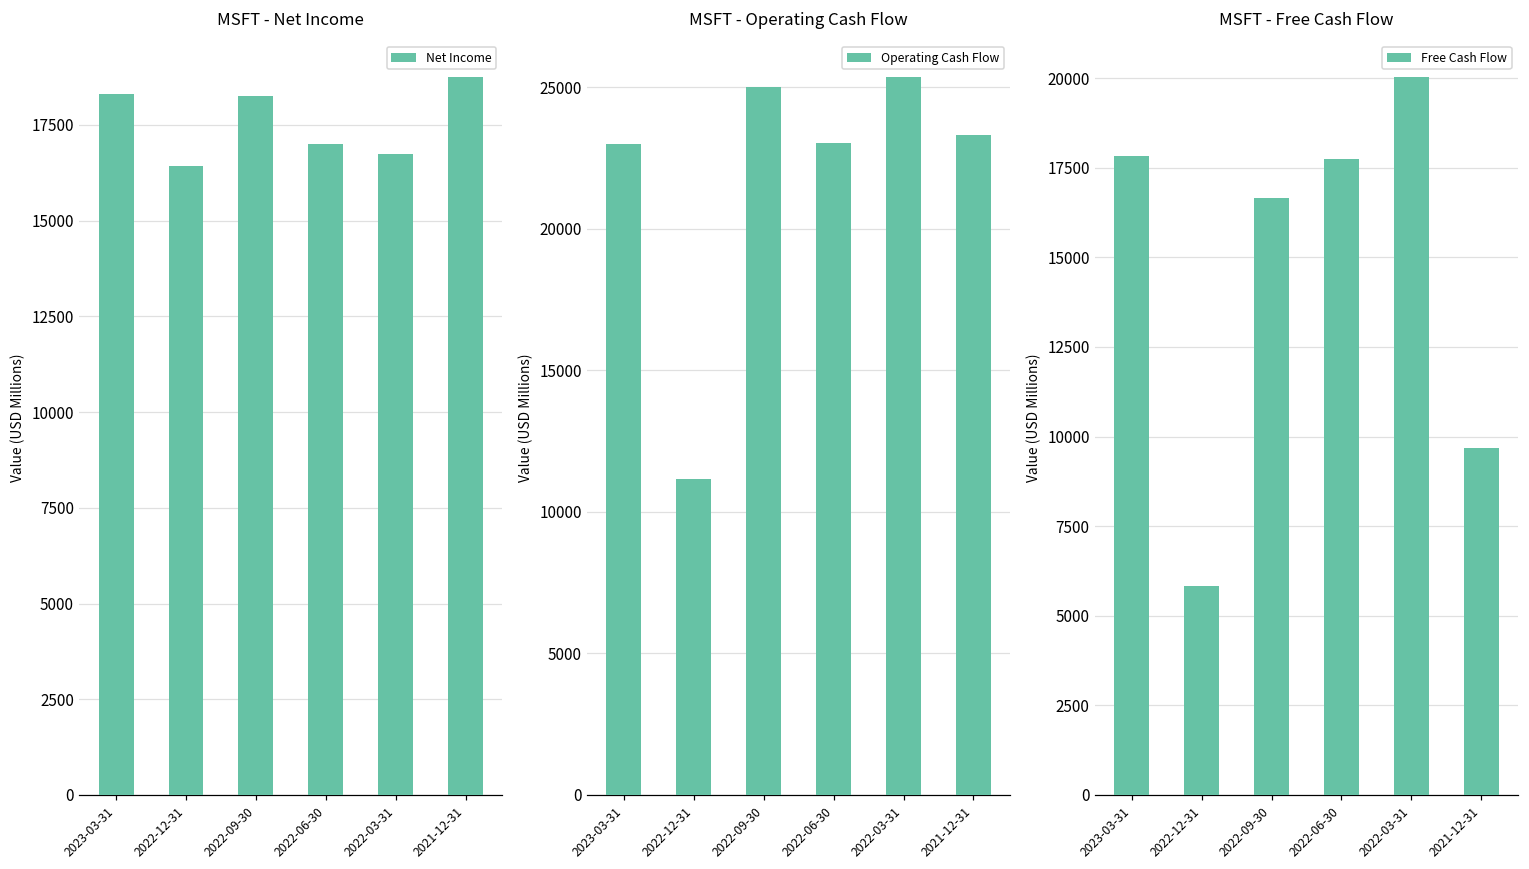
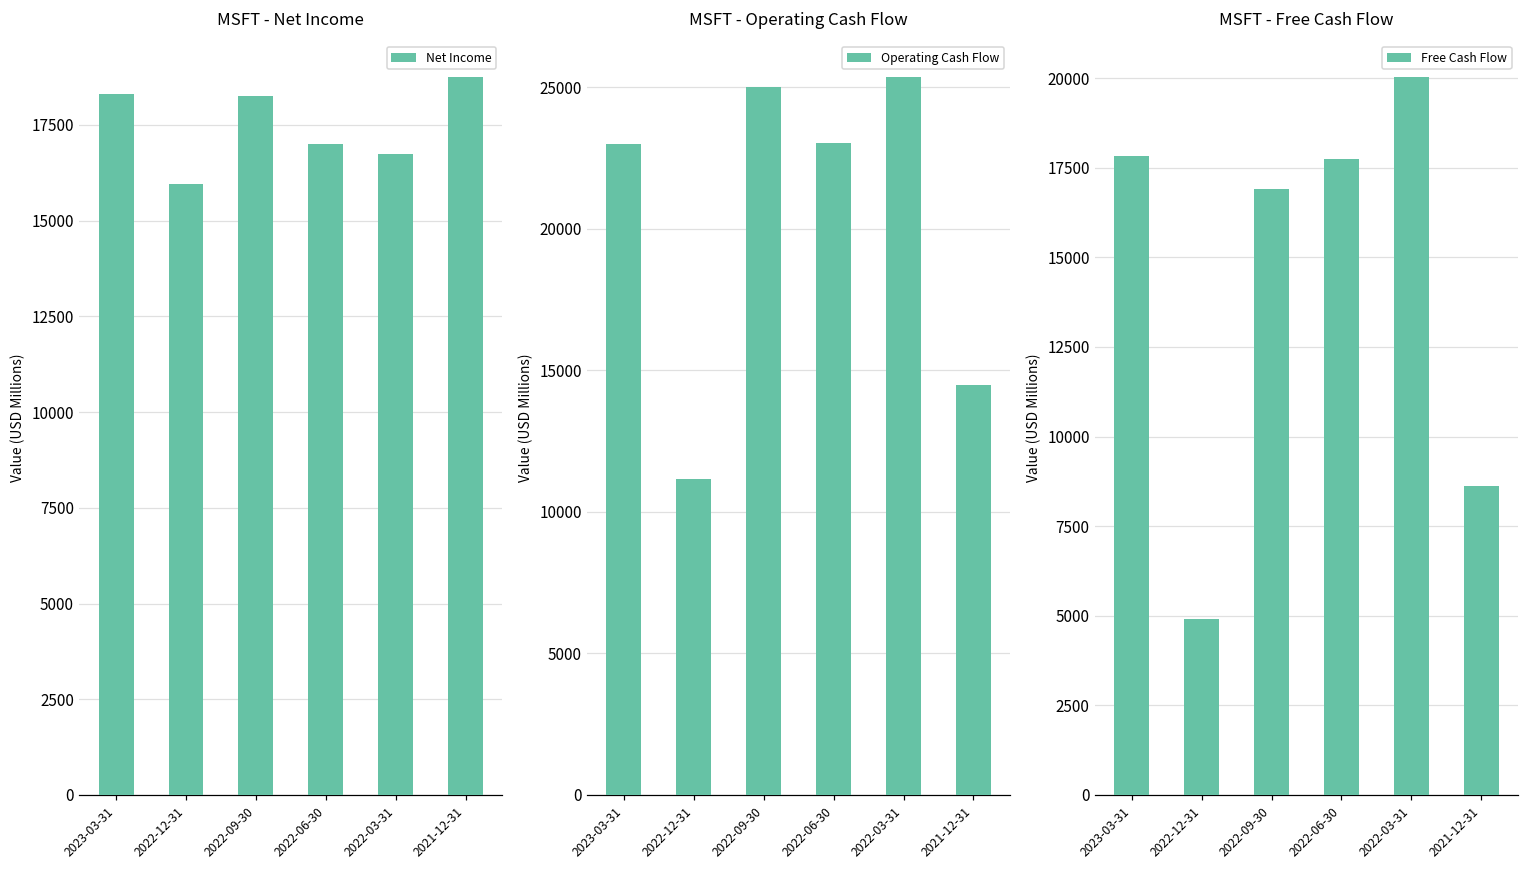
  {
    "MSFT - Net Income": {
      "2023-03-31": 18300,
-     "2022-12-31": 16400,
+     "2022-12-31": 16000,
      "2022-09-30": 18300,
      "2022-06-30": 17000,
      "2022-03-31": 16700,
      "2021-12-31": 18800
    },
    "MSFT - Operating Cash Flow": {
      "2023-03-31": 23000,
      "2022-12-31": 11200,
      "2022-09-30": 25000,
      "2022-06-30": 23000,
      "2022-03-31": 25400,
-     "2021-12-31": 23300
+     "2021-12-31": 14500
    },
    "MSFT - Free Cash Flow": {
      "2023-03-31": 17800,
-     "2022-12-31": 5800,
-     "2022-09-30": 16700,
+     "2022-12-31": 4900,
+     "2022-09-30": 16900,
      "2022-06-30": 17800,
      "2022-03-31": 20000,
-     "2021-12-31": 9700
+     "2021-12-31": 8600
    }
  }
